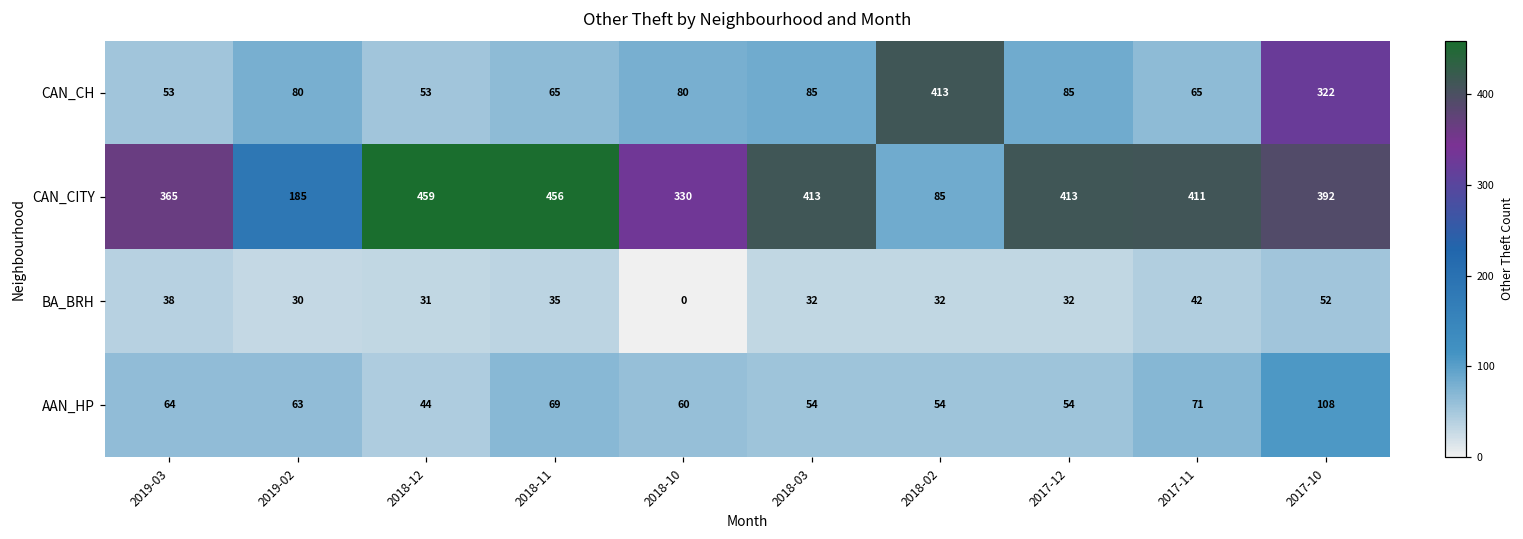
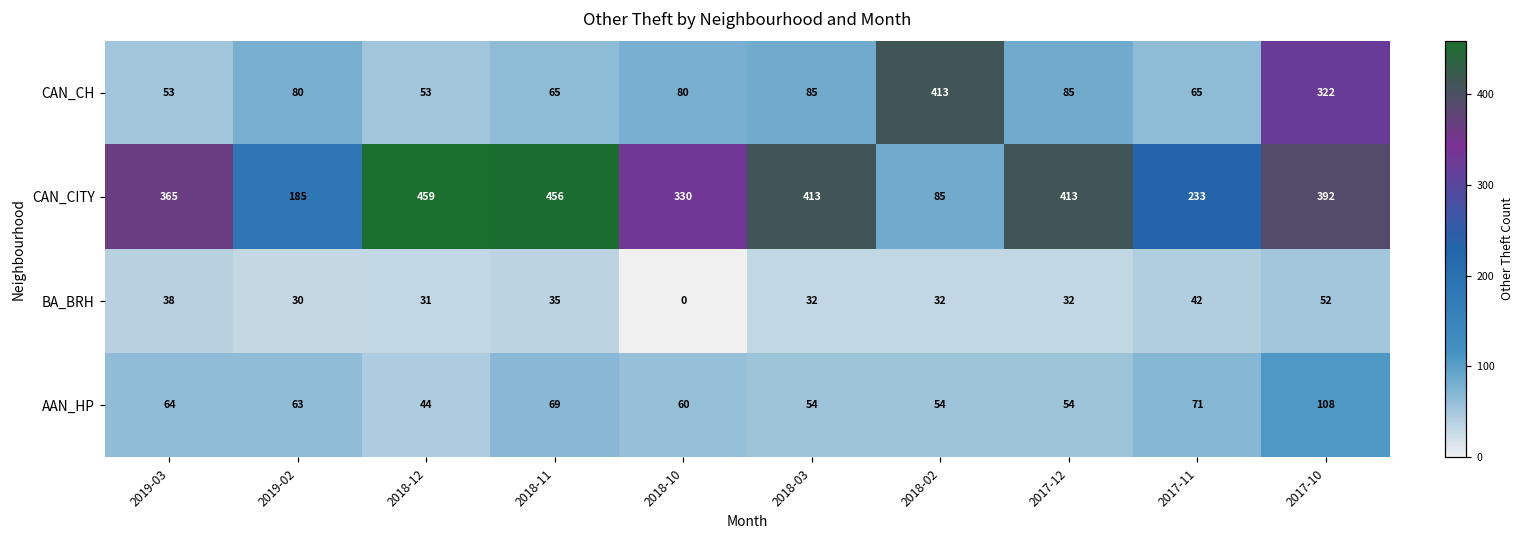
  {
    "CAN_CH": {
      "2019-03": 53,
      "2019-02": 80,
      "2018-12": 53,
      "2018-11": 65,
      "2018-10": 80,
      "2018-03": 85,
      "2018-02": 413,
      "2017-12": 85,
      "2017-11": 65,
      "2017-10": 322
    },
    "CAN_CITY": {
      "2019-03": 365,
      "2019-02": 185,
      "2018-12": 459,
      "2018-11": 456,
      "2018-10": 330,
      "2018-03": 413,
      "2018-02": 85,
      "2017-12": 413,
-     "2017-11": 411,
+     "2017-11": 233,
      "2017-10": 392
    },
    "BA_BRH": {
      "2019-03": 38,
      "2019-02": 30,
      "2018-12": 31,
      "2018-11": 35,
      "2018-10": 0,
      "2018-03": 32,
      "2018-02": 32,
      "2017-12": 32,
      "2017-11": 42,
      "2017-10": 52
    },
    "AAN_HP": {
      "2019-03": 64,
      "2019-02": 63,
      "2018-12": 44,
      "2018-11": 69,
      "2018-10": 60,
      "2018-03": 54,
      "2018-02": 54,
      "2017-12": 54,
      "2017-11": 71,
      "2017-10": 108
    }
  }
